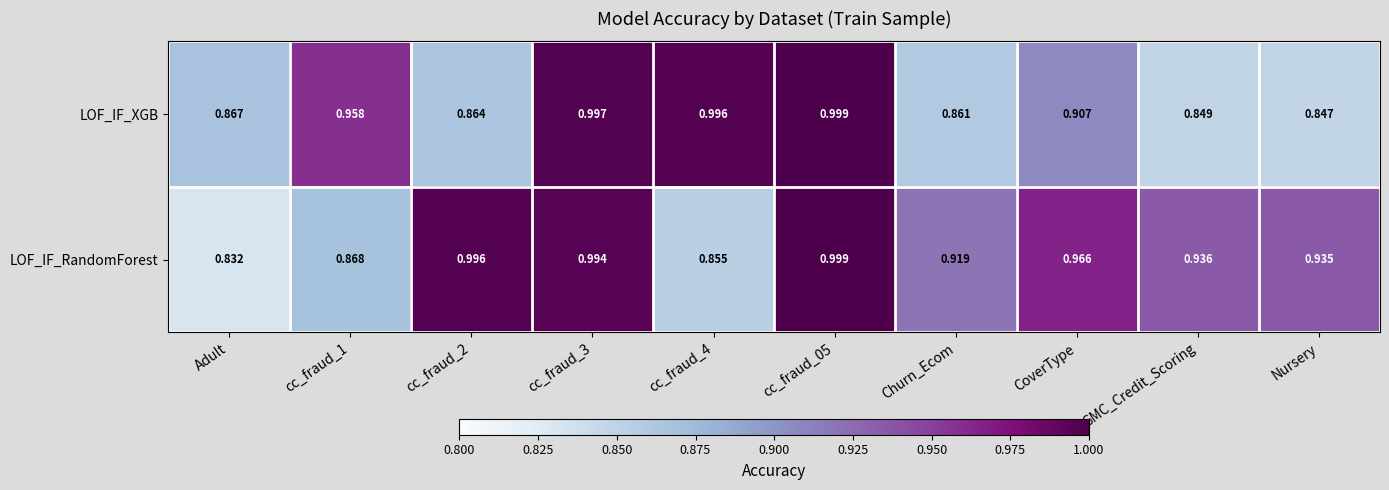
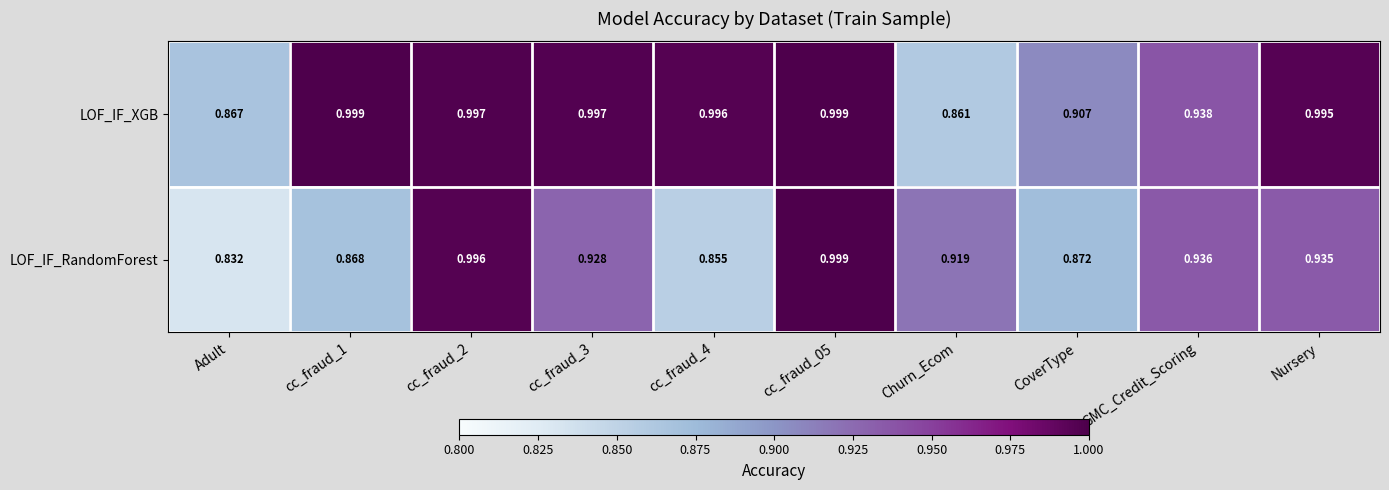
  {
    "LOF_IF_XGB": {
      "Adult": 0.867,
-     "cc_fraud_1": 0.958,
-     "cc_fraud_2": 0.864,
+     "cc_fraud_1": 0.999,
+     "cc_fraud_2": 0.997,
      "cc_fraud_3": 0.997,
      "cc_fraud_4": 0.996,
      "cc_fraud_05": 0.999,
      "Churn_Ecom": 0.861,
      "CoverType": 0.907,
-     "GMC_Credit_Scoring": 0.849,
-     "Nursery": 0.847
+     "GMC_Credit_Scoring": 0.938,
+     "Nursery": 0.995
    },
    "LOF_IF_RandomForest": {
      "Adult": 0.832,
      "cc_fraud_1": 0.868,
      "cc_fraud_2": 0.996,
-     "cc_fraud_3": 0.994,
+     "cc_fraud_3": 0.928,
      "cc_fraud_4": 0.855,
      "cc_fraud_05": 0.999,
      "Churn_Ecom": 0.919,
-     "CoverType": 0.966,
+     "CoverType": 0.872,
      "GMC_Credit_Scoring": 0.936,
      "Nursery": 0.935
    }
  }
